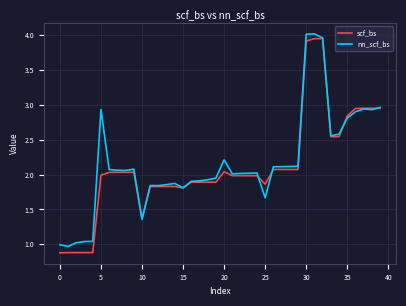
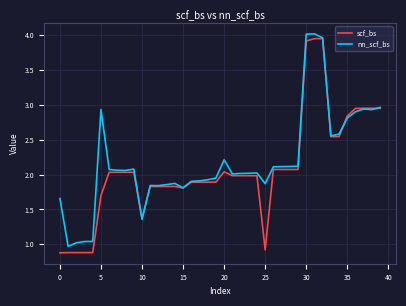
  {
    "scf_bs": {
      "0": 0.9,
-     "5": 2.0,
+     "5": 1.7,
      "20": 2.0,
-     "25": 1.9,
+     "25": 0.9,
      "30": 3.9
    },
    "nn_scf_bs": {
-     "0": 1.0,
+     "0": 1.7,
      "5": 2.9,
      "20": 2.2,
-     "25": 1.7,
+     "25": 1.9,
      "30": 4.0
    }
  }
